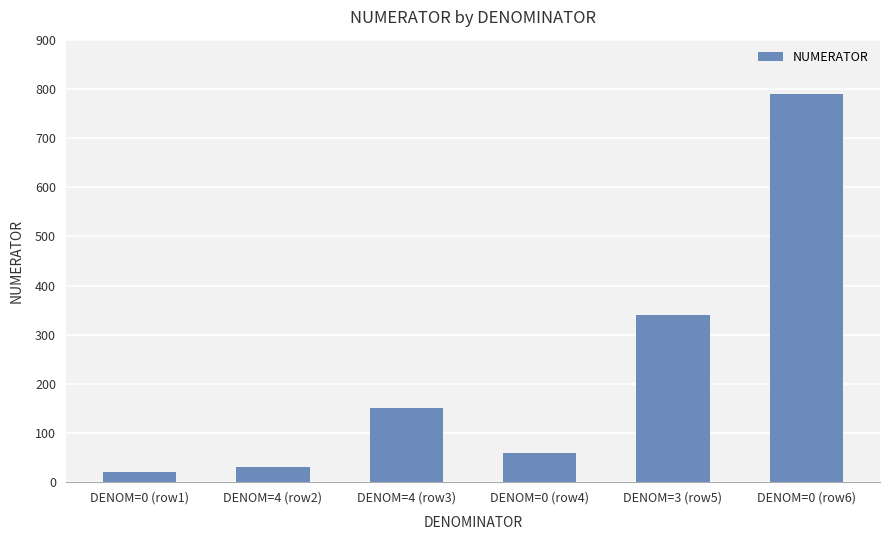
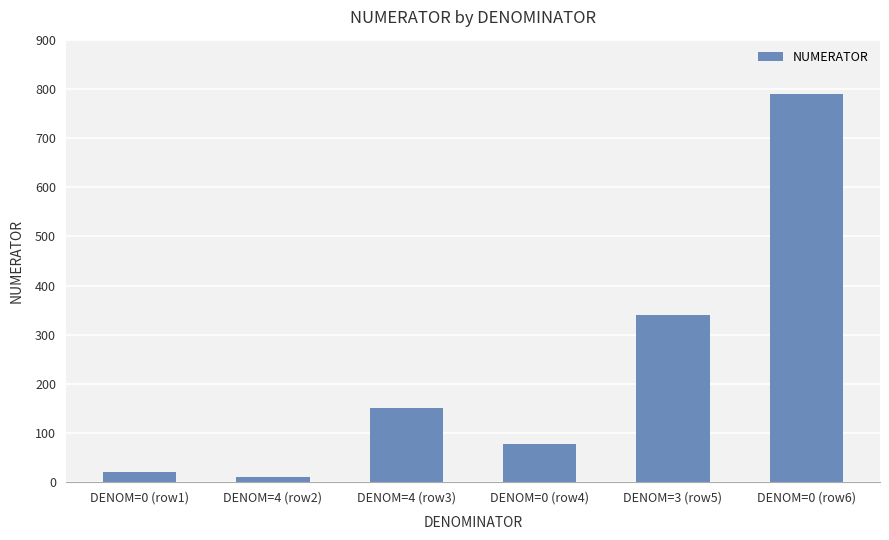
  {
    "DENOM=0 (row1)": 20,
-   "DENOM=4 (row2)": 30,
+   "DENOM=4 (row2)": 10,
    "DENOM=4 (row3)": 150,
-   "DENOM=0 (row4)": 60,
+   "DENOM=0 (row4)": 80,
    "DENOM=3 (row5)": 340,
    "DENOM=0 (row6)": 790
  }
